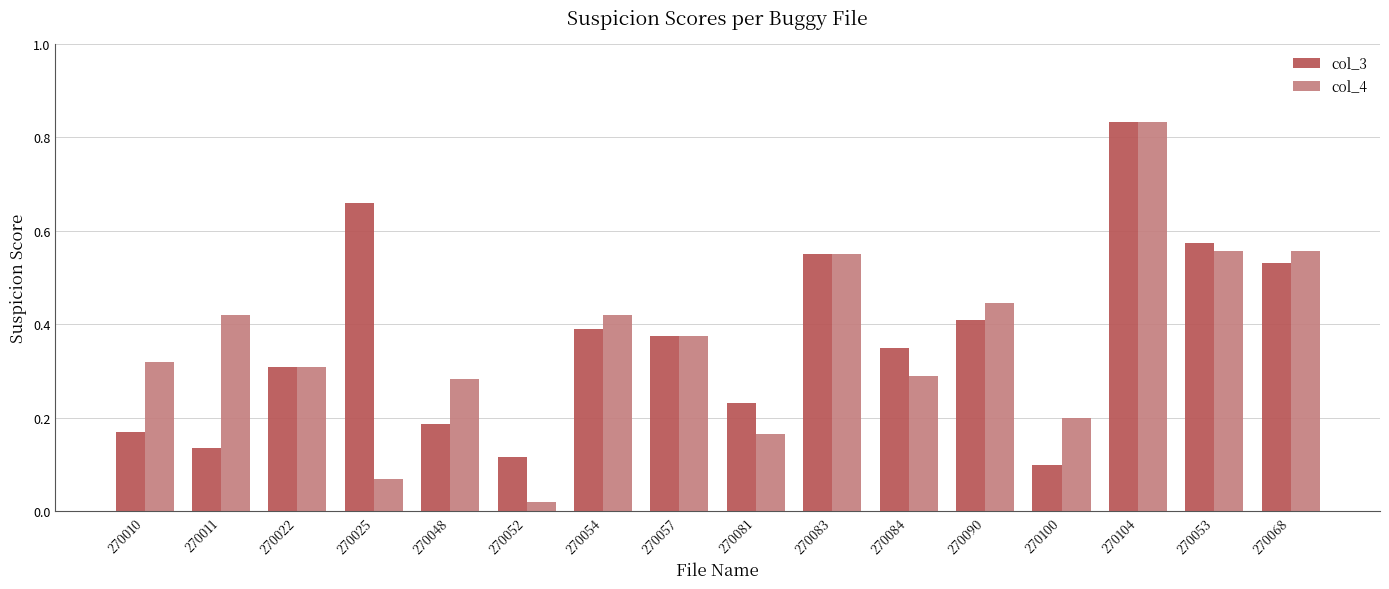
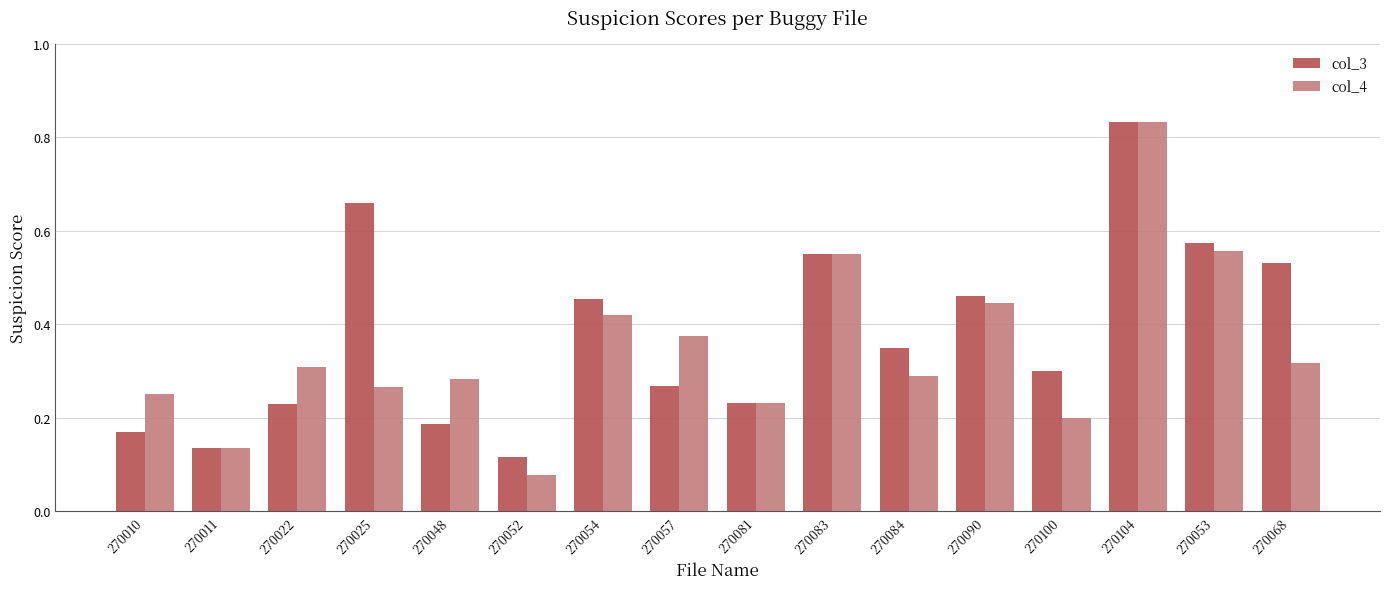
  {
    "col_3": {
      "270010": 0.17,
      "270011": 0.14,
-     "270022": 0.31,
+     "270022": 0.23,
      "270025": 0.66,
      "270048": 0.19,
      "270052": 0.12,
-     "270054": 0.39,
-     "270057": 0.38,
+     "270054": 0.45,
+     "270057": 0.27,
      "270081": 0.23,
      "270083": 0.55,
      "270084": 0.35,
-     "270090": 0.41,
-     "270100": 0.1,
+     "270090": 0.46,
+     "270100": 0.3,
      "270104": 0.83,
      "270053": 0.57,
      "270068": 0.53
    },
    "col_4": {
-     "270010": 0.32,
-     "270011": 0.42,
+     "270010": 0.25,
+     "270011": 0.14,
      "270022": 0.31,
-     "270025": 0.07,
+     "270025": 0.27,
      "270048": 0.28,
-     "270052": 0.02,
+     "270052": 0.08,
      "270054": 0.42,
      "270057": 0.38,
-     "270081": 0.17,
+     "270081": 0.23,
      "270083": 0.55,
      "270084": 0.29,
      "270090": 0.44,
      "270100": 0.20,
      "270104": 0.83,
      "270053": 0.56,
-     "270068": 0.56
+     "270068": 0.32
    }
  }
